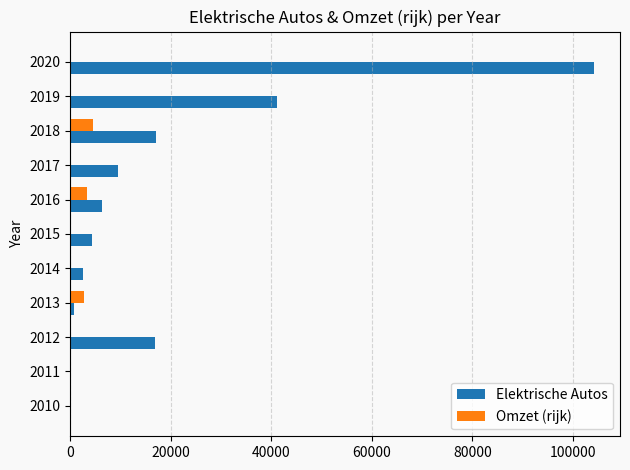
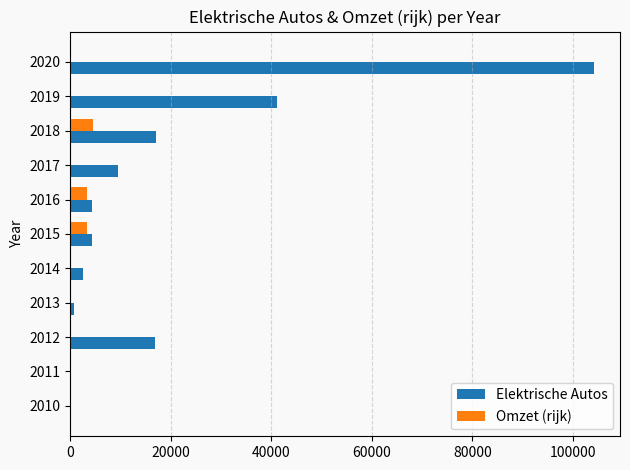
  {
    "Elektrische Autos": {
      "2020": 104000,
      "2019": 41000,
      "2018": 17000,
      "2017": 10000,
-     "2016": 6000,
+     "2016": 4000,
      "2015": 4000,
      "2014": 3000,
      "2013": 1000,
      "2012": 17000
    },
    "Omzet (rijk)": {
      "2018": 4000,
      "2016": 3000,
-     "2015": 0,
-     "2013": 3000
+     "2015": 3000,
+     "2013": 0
    }
  }
